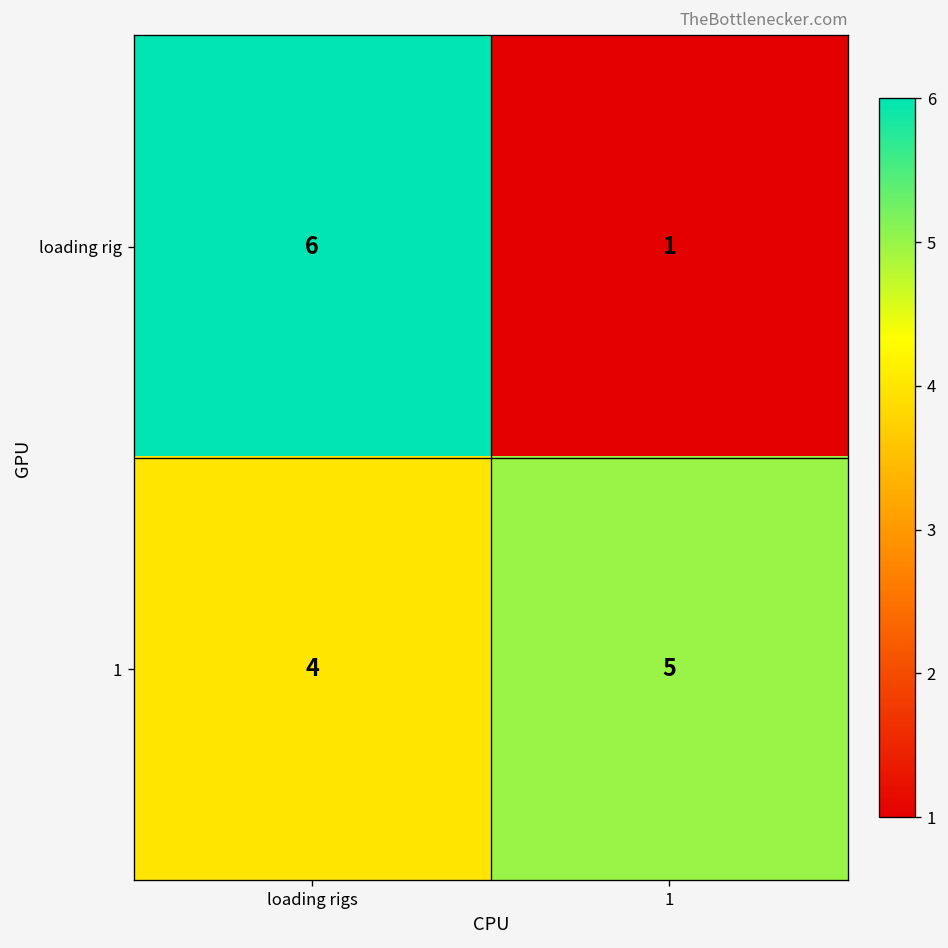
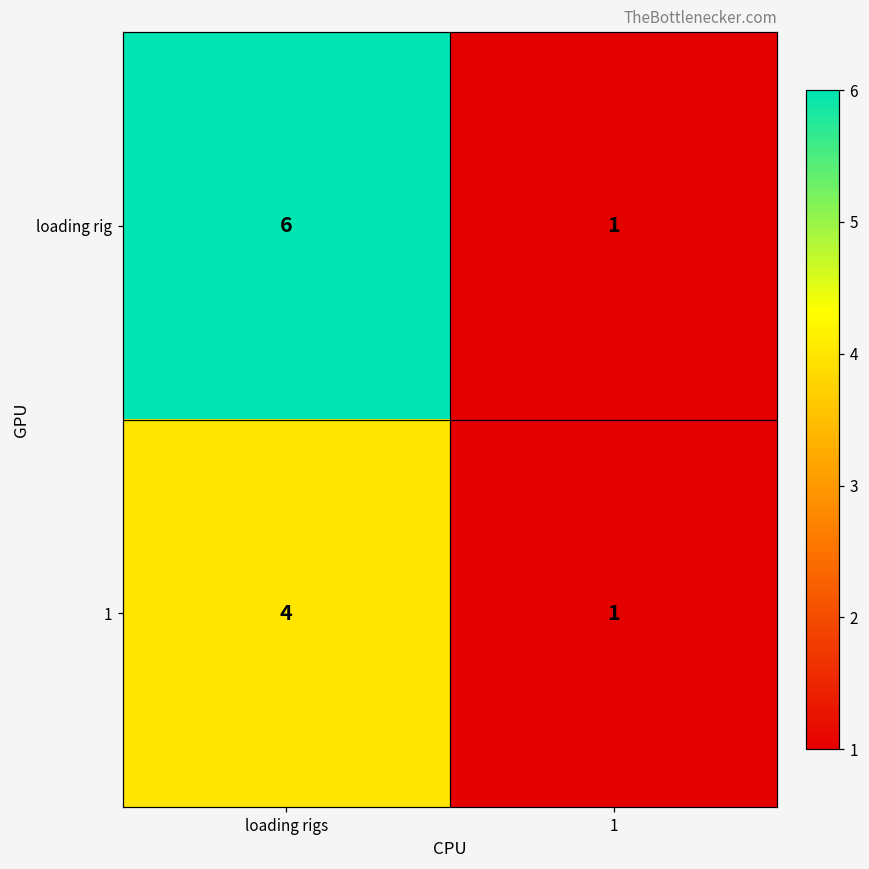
  {
    "loading rig": {
      "loading rigs": 6,
      "1": 1
    },
    "1": {
      "loading rigs": 4,
-     "1": 5
+     "1": 1
    }
  }
